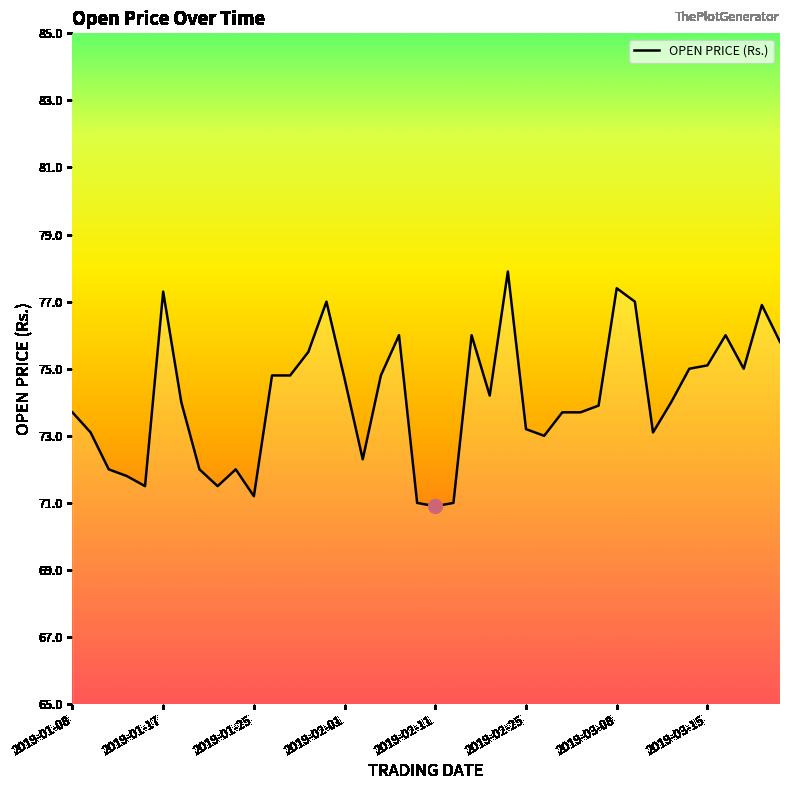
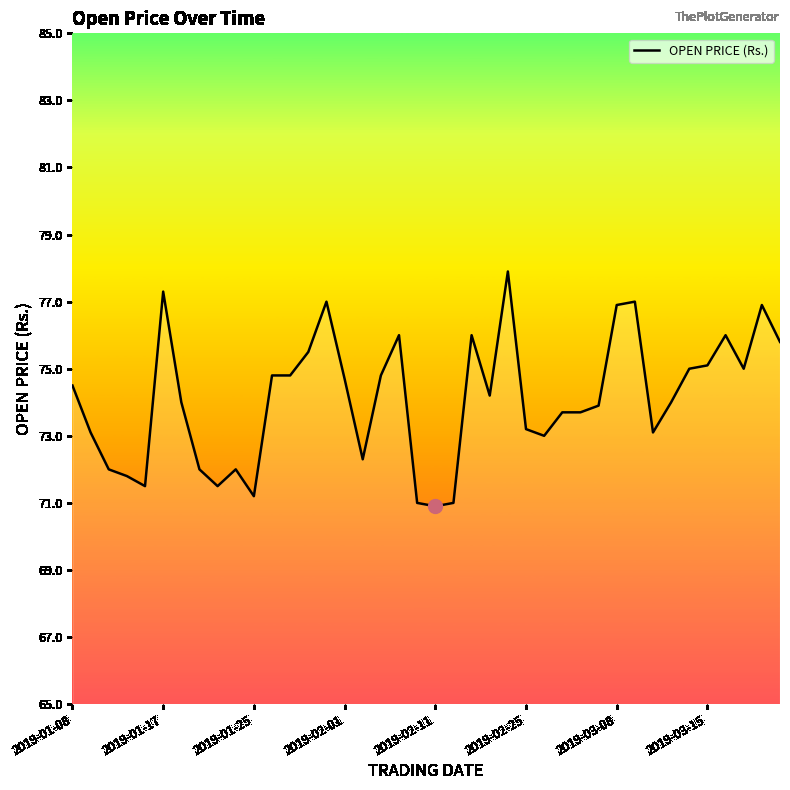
  {
    "OPEN PRICE (Rs.)": {
-     "2019-01-08": 73.7,
+     "2019-01-08": 74.5,
      "2019-01-17": 77.3,
      "2019-01-25": 71.2,
      "2019-02-01": 74.7,
      "2019-02-25": 73.2,
-     "2019-03-08": 77.4,
+     "2019-03-08": 76.9,
      "2019-03-15": 75.1
    }
  }
